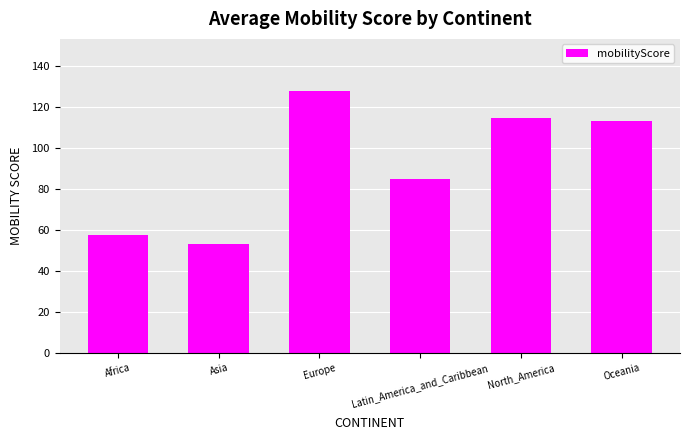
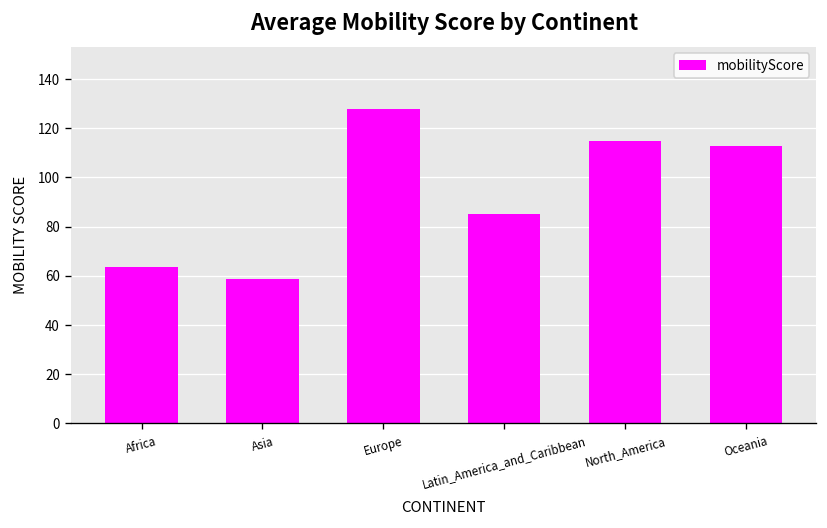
  {
-   "Africa": 57,
-   "Asia": 53,
+   "Africa": 64,
+   "Asia": 59,
    "Europe": 128,
    "Latin_America_and_Caribbean": 85,
    "North_America": 115,
    "Oceania": 113
  }
